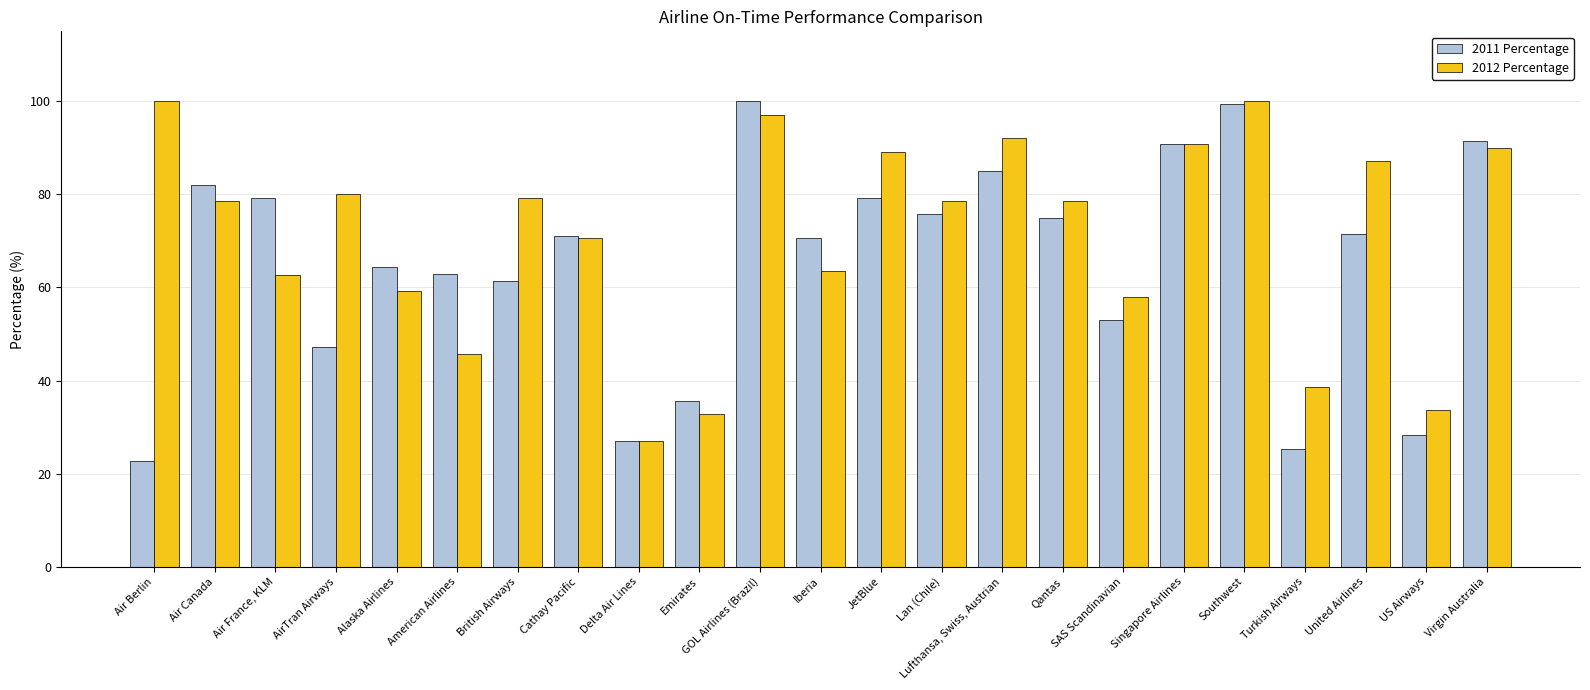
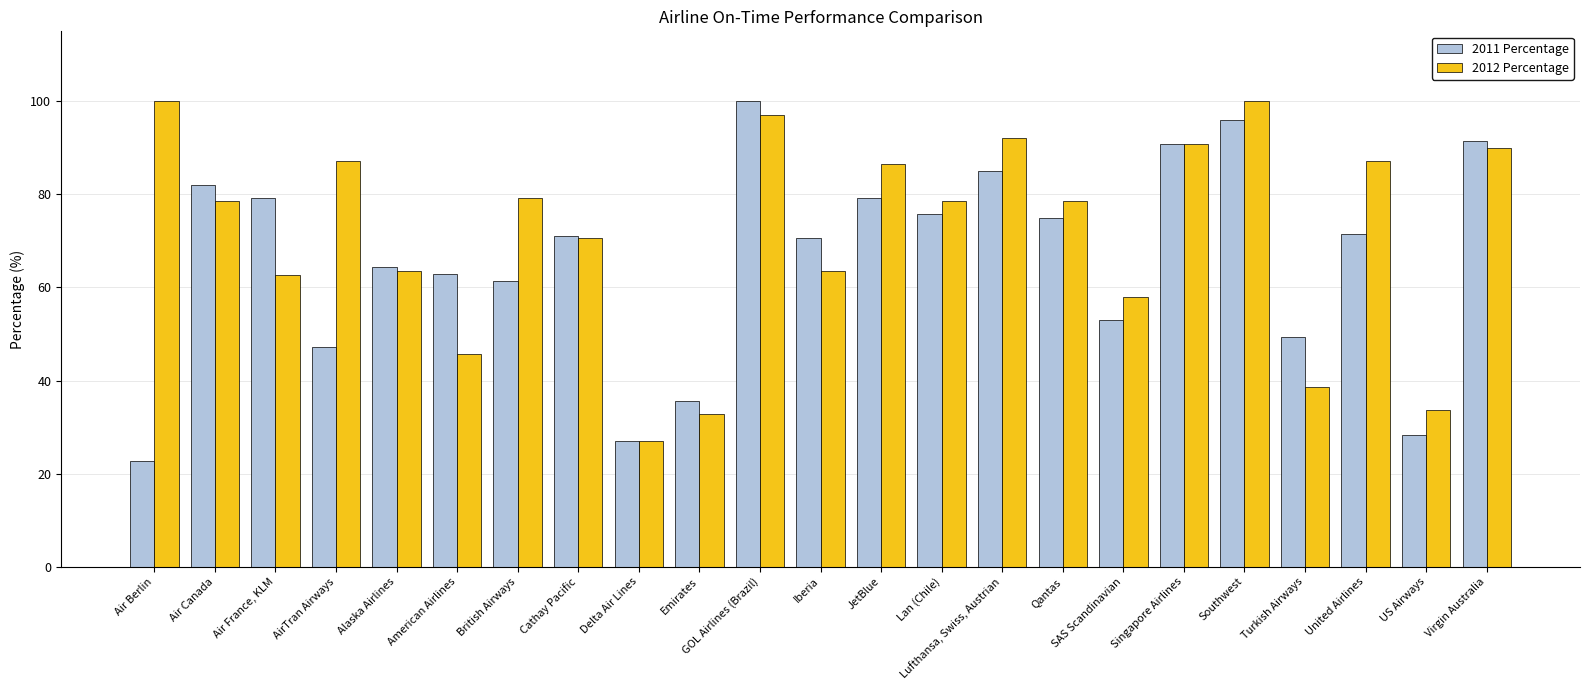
  {
    "2011 Percentage": {
      "Air Berlin": 23,
      "Air Canada": 82,
      "Air France, KLM": 79,
      "AirTran Airways": 47,
      "Alaska Airlines": 64,
      "American Airlines": 63,
      "British Airways": 61,
      "Cathay Pacific": 71,
      "Delta Air Lines": 27,
      "Emirates": 36,
      "GOL Airlines (Brazil)": 100,
      "Iberia": 71,
      "JetBlue": 79,
      "Lan (Chile)": 76,
      "Lufthansa, Swiss, Austrian": 85,
      "Qantas": 75,
      "SAS Scandinavian": 53,
      "Singapore Airlines": 91,
-     "Southwest": 99,
-     "Turkish Airways": 25,
+     "Southwest": 96,
+     "Turkish Airways": 49,
      "United Airlines": 71,
      "US Airways": 28,
      "Virgin Australia": 91
    },
    "2012 Percentage": {
      "Air Berlin": 100,
      "Air Canada": 79,
      "Air France, KLM": 63,
-     "AirTran Airways": 80,
-     "Alaska Airlines": 59,
+     "AirTran Airways": 87,
+     "Alaska Airlines": 64,
      "American Airlines": 46,
      "British Airways": 79,
      "Cathay Pacific": 71,
      "Delta Air Lines": 27,
      "Emirates": 33,
      "GOL Airlines (Brazil)": 97,
      "Iberia": 64,
-     "JetBlue": 89,
+     "JetBlue": 86,
      "Lan (Chile)": 79,
      "Lufthansa, Swiss, Austrian": 92,
      "Qantas": 79,
      "SAS Scandinavian": 58,
      "Singapore Airlines": 91,
      "Southwest": 100,
      "Turkish Airways": 39,
      "United Airlines": 87,
      "US Airways": 34,
      "Virgin Australia": 90
    }
  }
